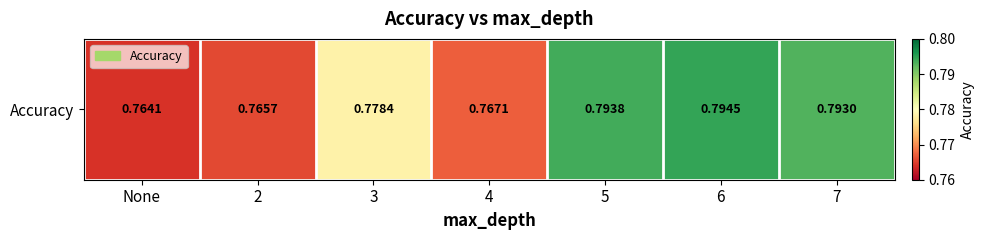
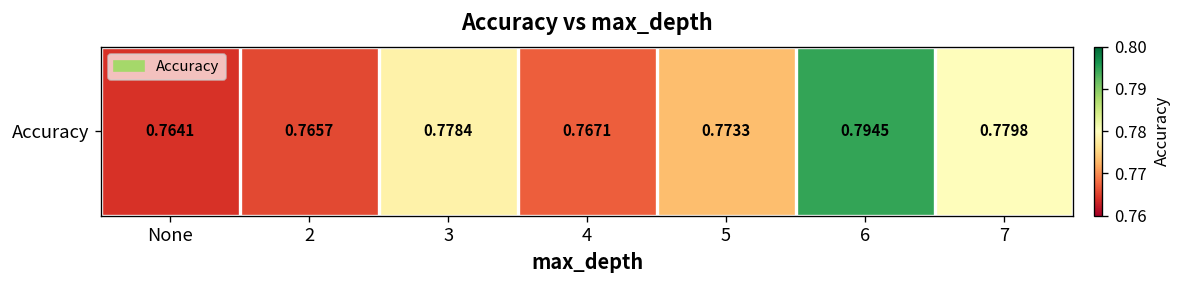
  {
    "Accuracy": {
      "None": 0.7641,
      "2": 0.7657,
      "3": 0.7784,
      "4": 0.7671,
-     "5": 0.7938,
+     "5": 0.7733,
      "6": 0.7945,
-     "7": 0.7930
+     "7": 0.7798
    }
  }
